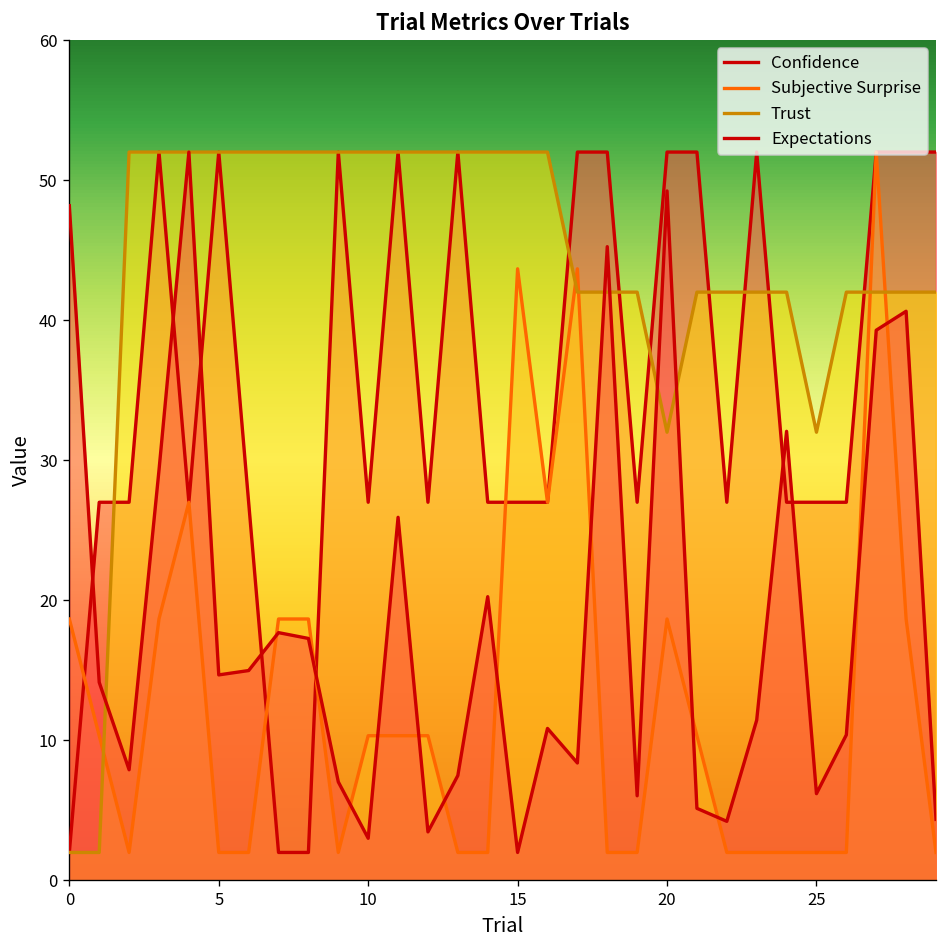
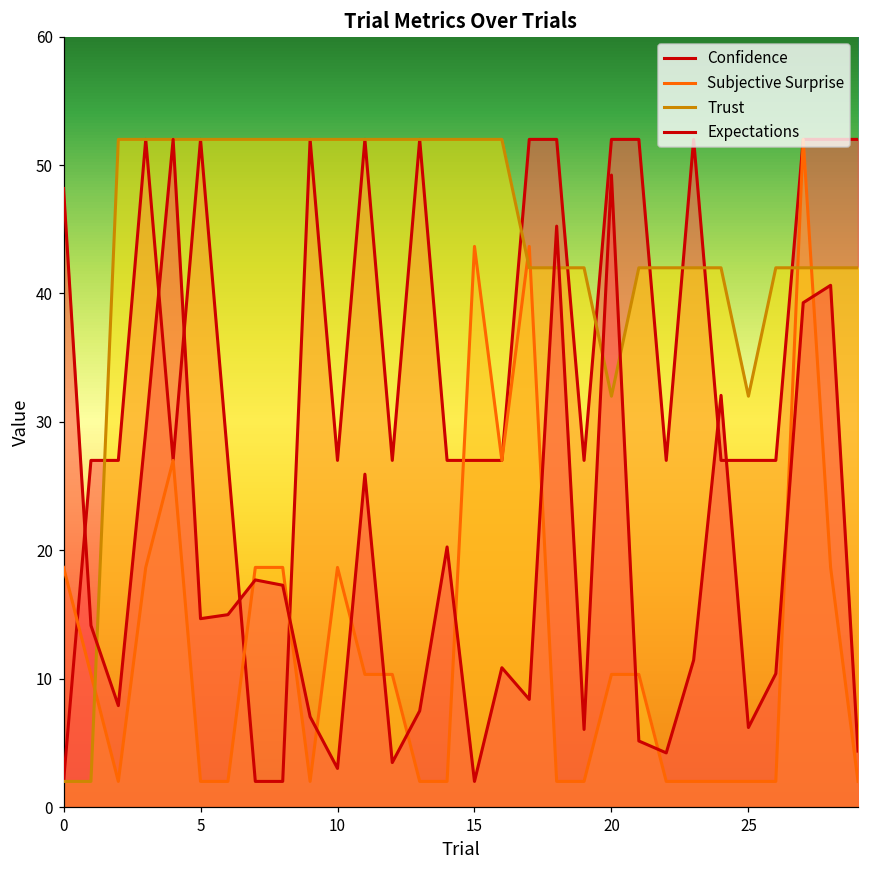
  {
    "Subjective Surprise": {
      "0": 18.7,
      "5": 2.0,
-     "10": 10.3,
+     "10": 18.7,
      "15": 43.7,
-     "20": 18.7,
+     "20": 10.3,
      "25": 2.0
    },
    "Trust": {
      "10": 52.0,
      "15": 52.0,
      "20": 32.0,
      "25": 32.0
    }
  }
